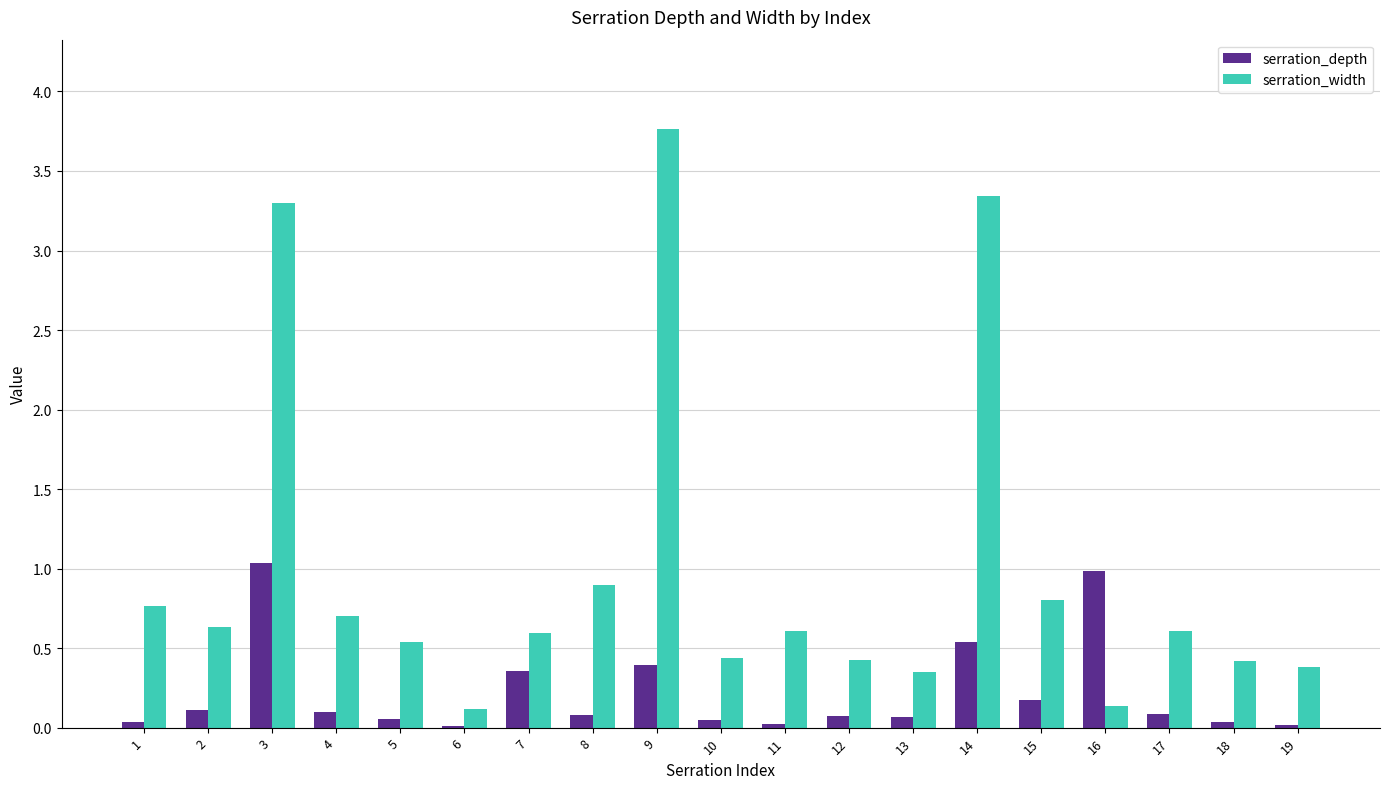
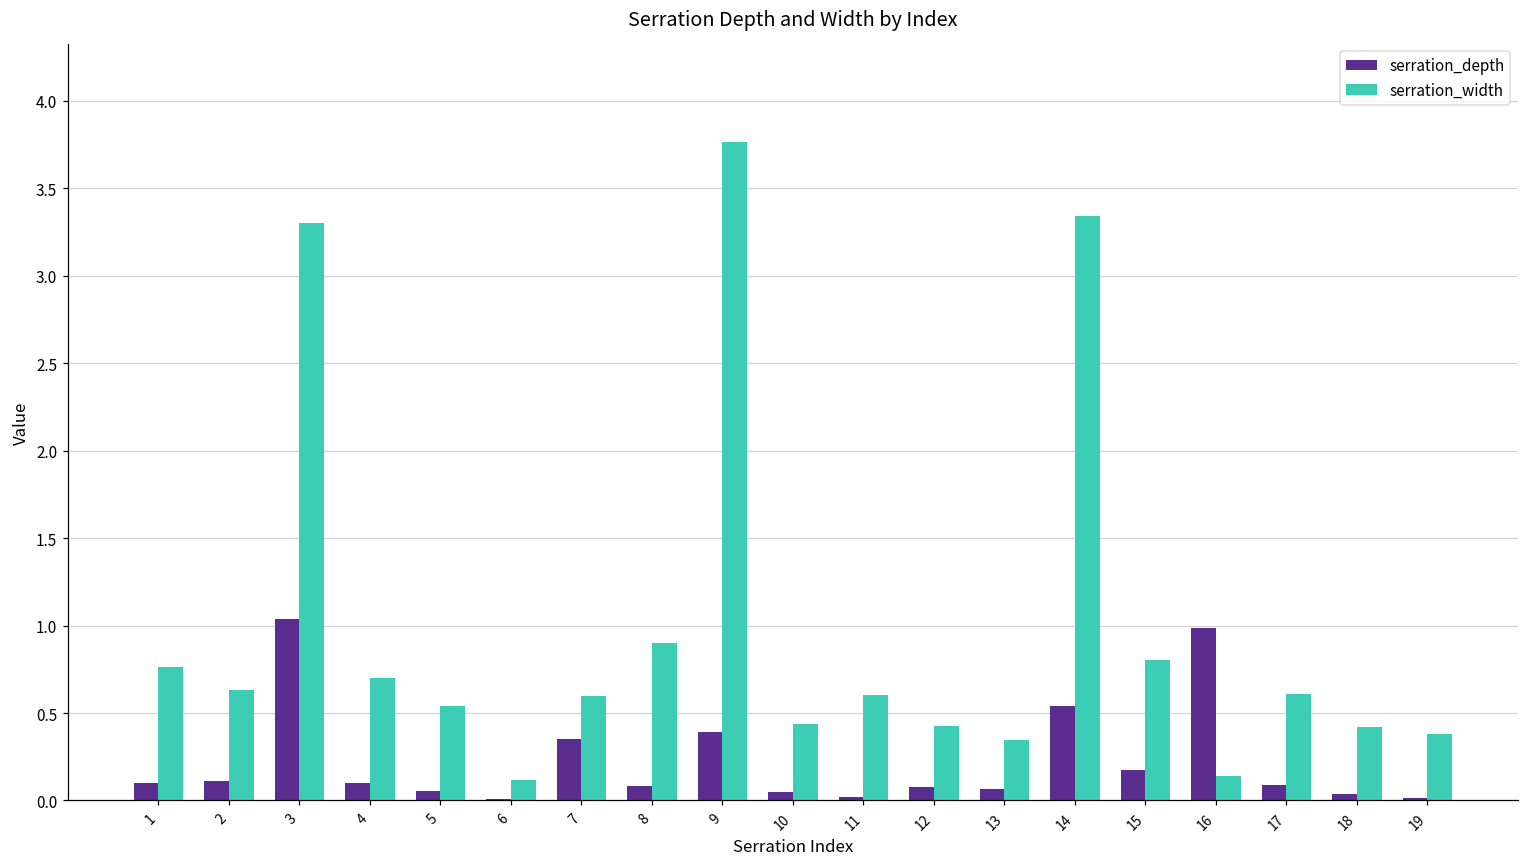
  {
    "serration_depth": {
-     "1": 0.04,
+     "1": 0.10,
      "2": 0.11,
      "3": 1.04,
      "4": 0.10,
      "5": 0.05,
      "7": 0.35,
      "8": 0.08,
      "9": 0.39,
      "10": 0.05,
      "11": 0.02,
      "12": 0.07,
      "13": 0.07,
      "14": 0.54,
      "15": 0.17,
      "16": 0.98,
      "17": 0.09,
      "18": 0.04,
      "19": 0.02
    },
    "serration_width": {
      "1": 0.76,
      "2": 0.63,
      "3": 3.30,
      "4": 0.70,
      "5": 0.54,
      "6": 0.12,
      "7": 0.60,
      "8": 0.90,
      "9": 3.76,
      "10": 0.44,
      "11": 0.60,
      "12": 0.42,
      "13": 0.35,
      "14": 3.34,
      "15": 0.80,
      "16": 0.14,
      "17": 0.61,
      "18": 0.42,
      "19": 0.38
    }
  }
